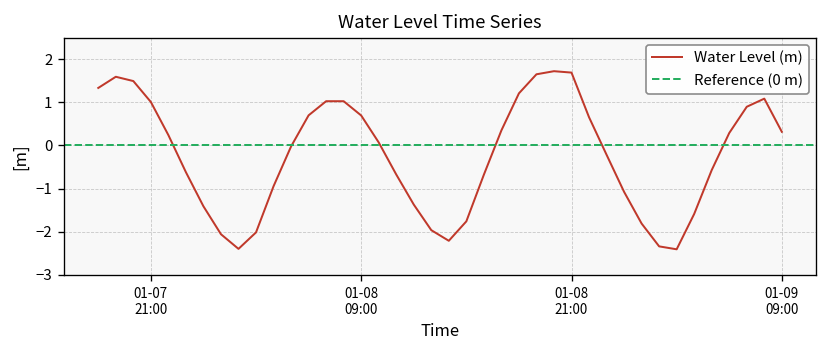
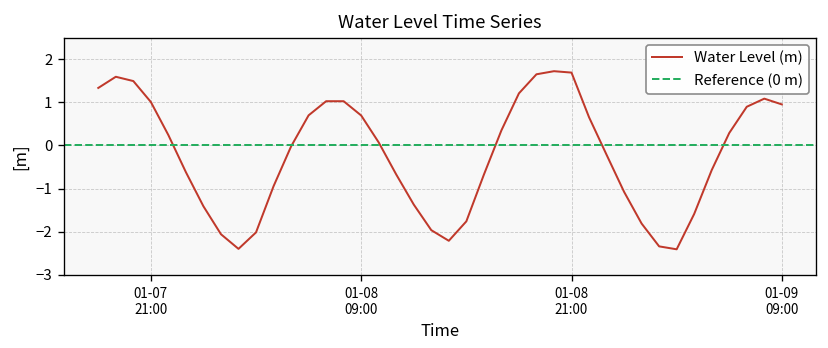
  {
    "01-07 21:00": 1.0,
    "01-08 09:00": 0.7,
    "01-08 21:00": 1.7,
-   "01-09 09:00": 0.3
+   "01-09 09:00": 1.0
  }
